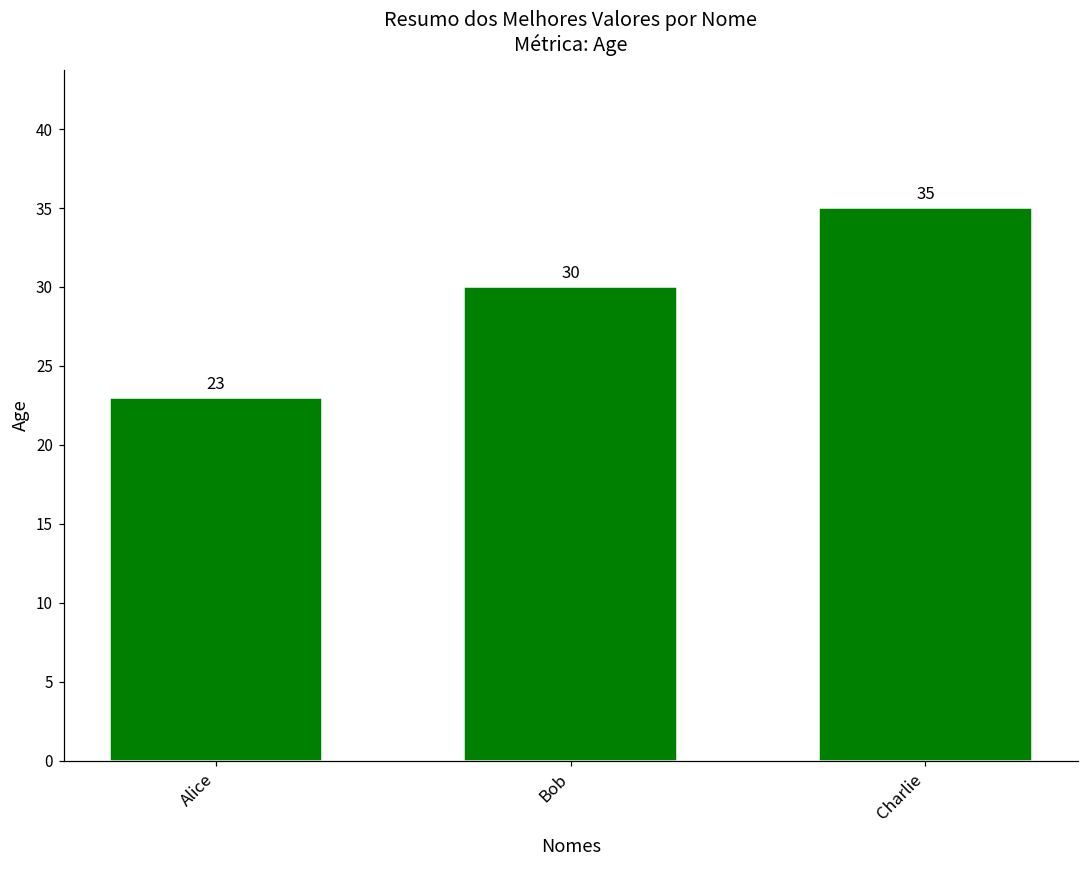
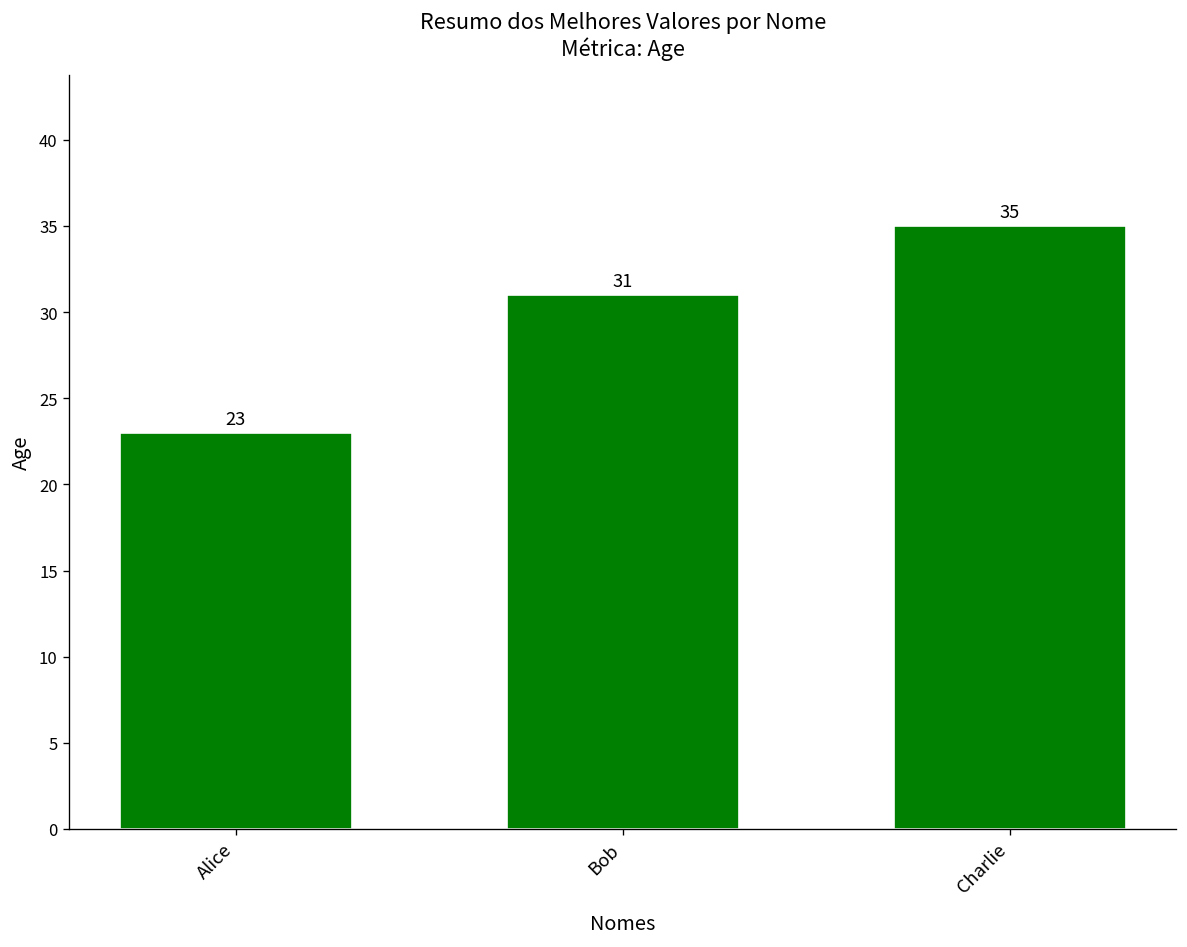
  {
    "Alice": 23,
-   "Bob": 30,
+   "Bob": 31,
    "Charlie": 35
  }
